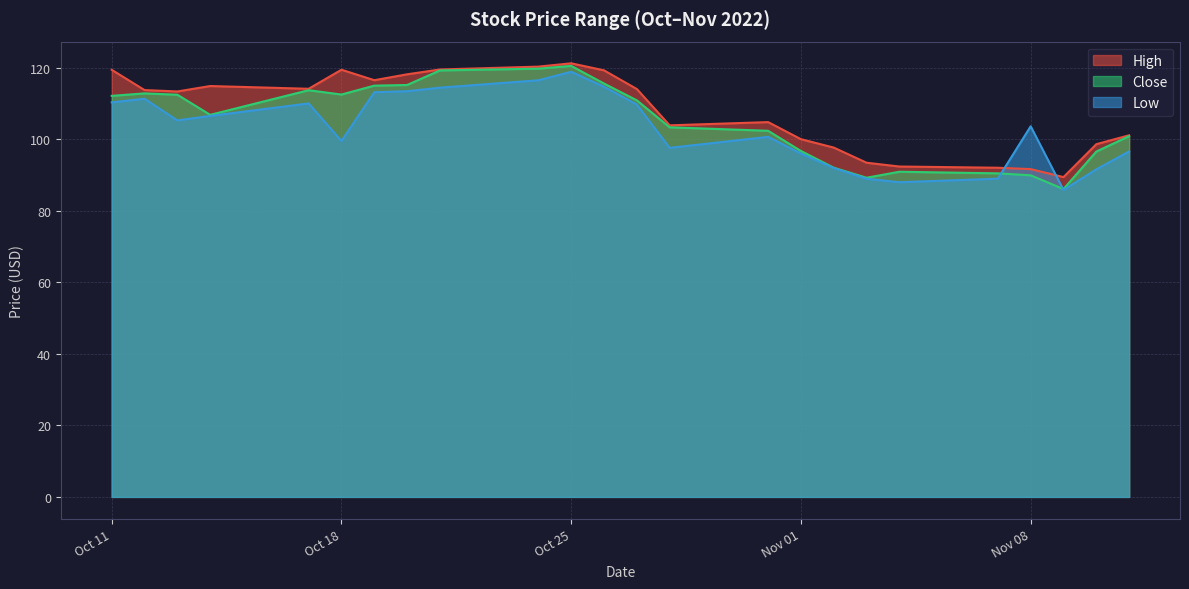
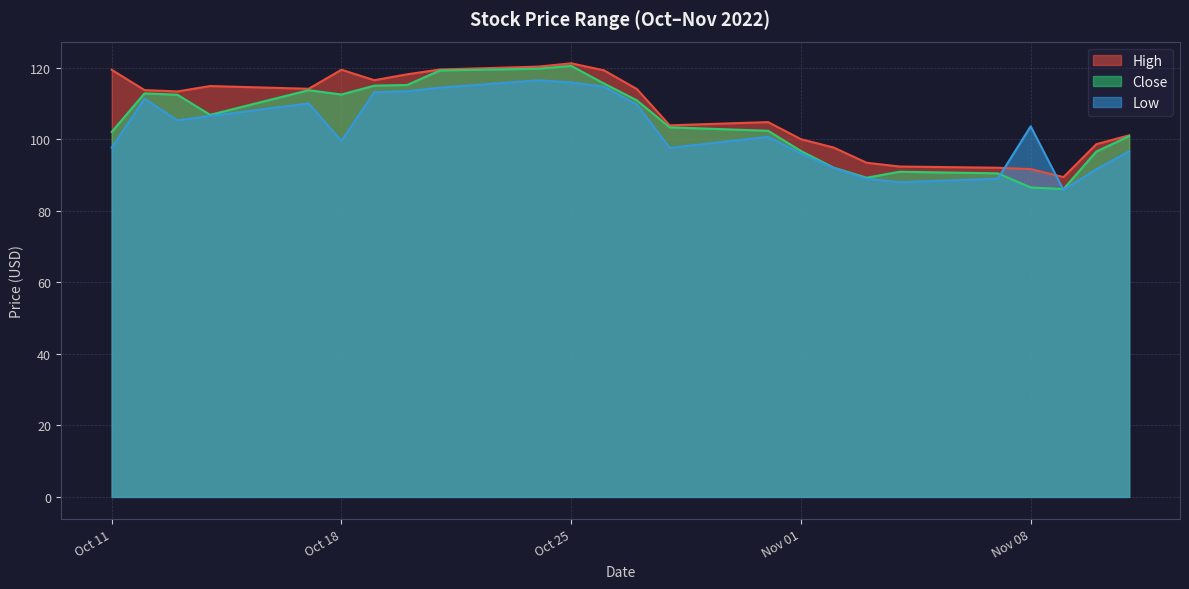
  {
    "High": {
      "Oct 11": 119,
      "Oct 18": 120,
      "Oct 25": 121,
      "Nov 01": 100,
      "Nov 08": 92
    },
    "Close": {
-     "Oct 11": 112,
+     "Oct 11": 102,
      "Oct 18": 113,
      "Oct 25": 121,
      "Nov 01": 97,
-     "Nov 08": 90
+     "Nov 08": 87
    },
    "Low": {
-     "Oct 11": 110,
+     "Oct 11": 98,
      "Oct 18": 100,
-     "Oct 25": 119,
+     "Oct 25": 116,
      "Nov 01": 96,
      "Nov 08": 104
    }
  }
